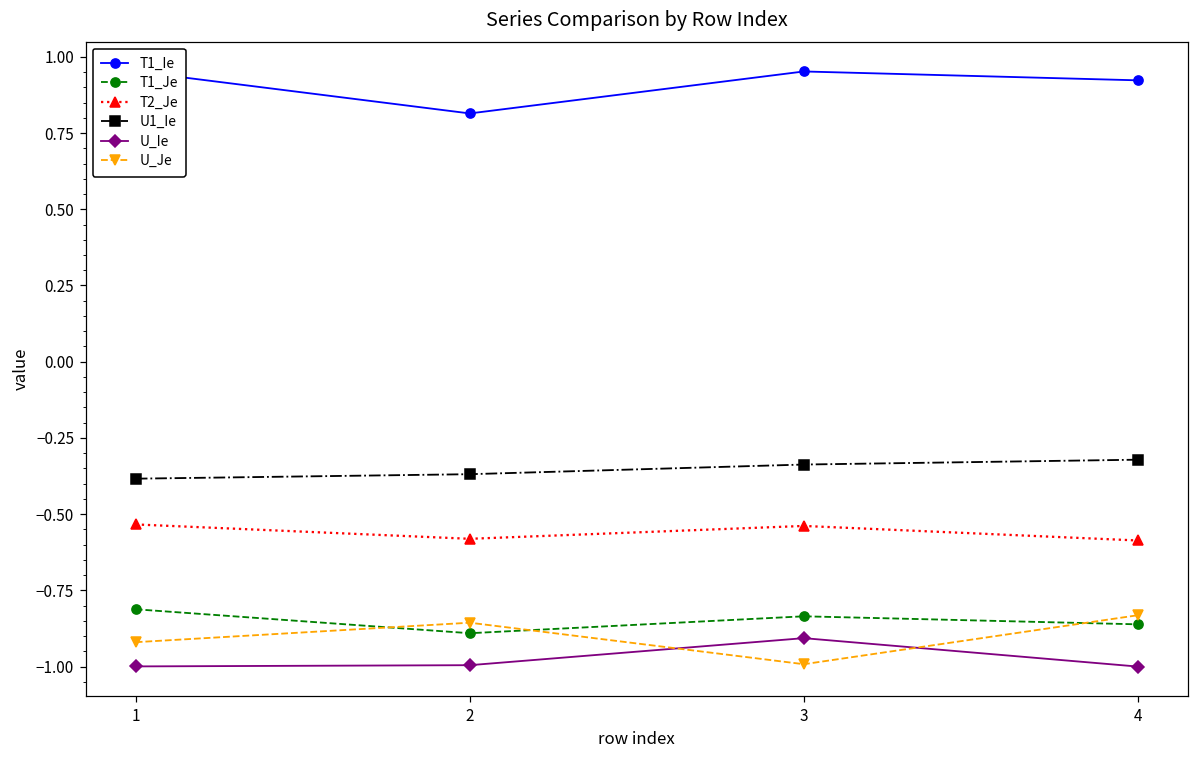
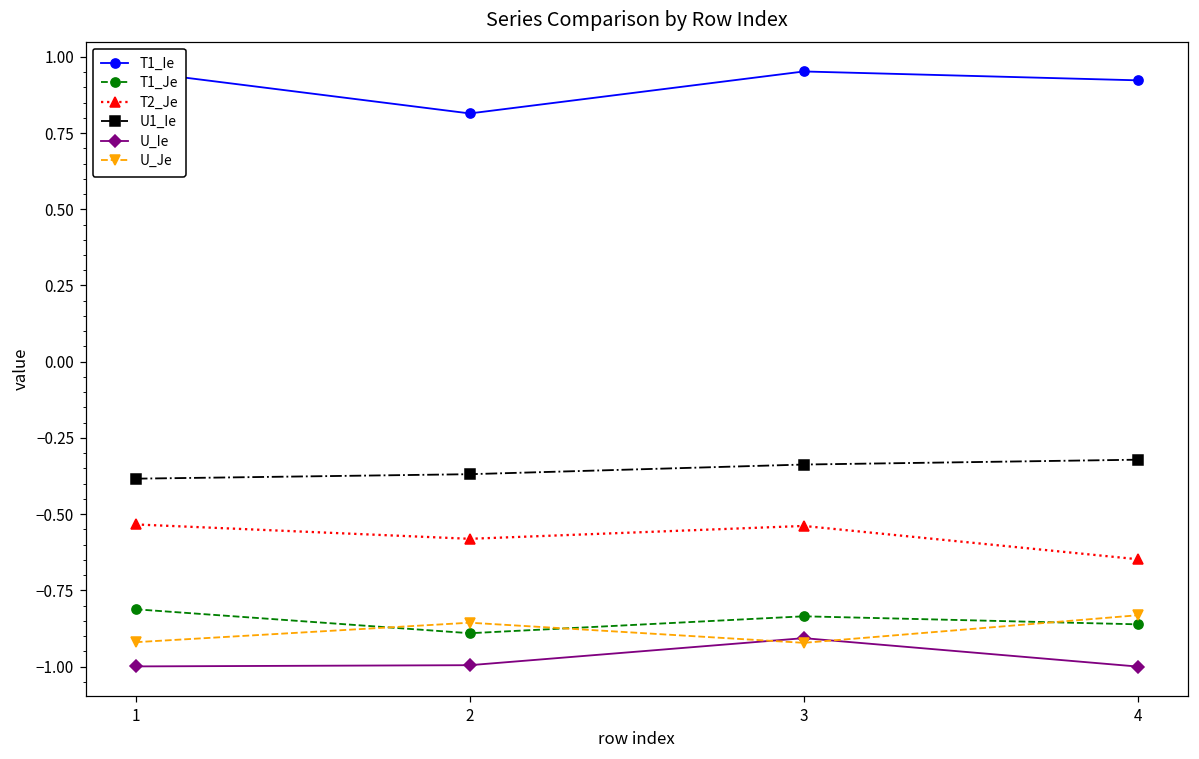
  {
    "T1_Ie": {
      "2": 0.81,
      "3": 0.95,
      "4": 0.92
    },
    "T1_Je": {
      "1": -0.81,
      "2": -0.89,
      "3": -0.84,
      "4": -0.86
    },
    "T2_Je": {
      "1": -0.53,
      "2": -0.58,
      "3": -0.54,
-     "4": -0.59
+     "4": -0.65
    },
    "U1_Ie": {
      "1": -0.38,
      "2": -0.37,
      "3": -0.34,
      "4": -0.32
    },
    "U_Ie": {
      "1": -1.00,
      "2": -1.00,
      "3": -0.91,
      "4": -1.00
    },
    "U_Je": {
      "1": -0.92,
      "2": -0.86,
-     "3": -0.99,
+     "3": -0.92,
      "4": -0.83
    }
  }
